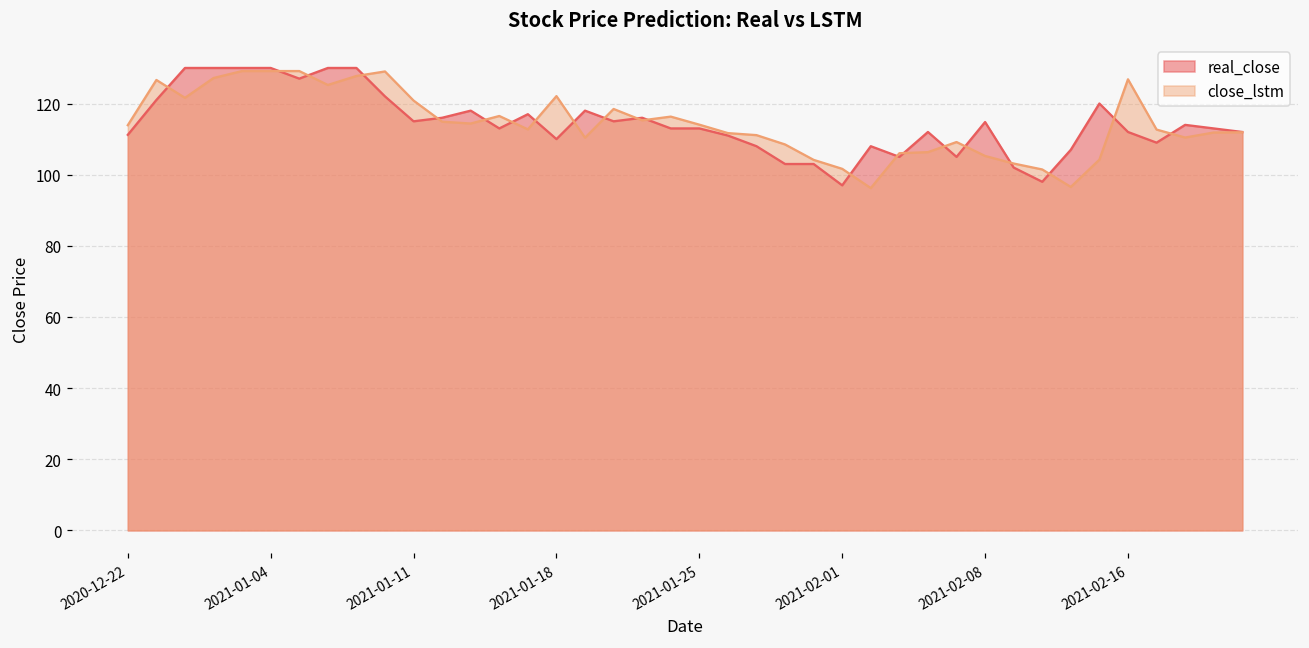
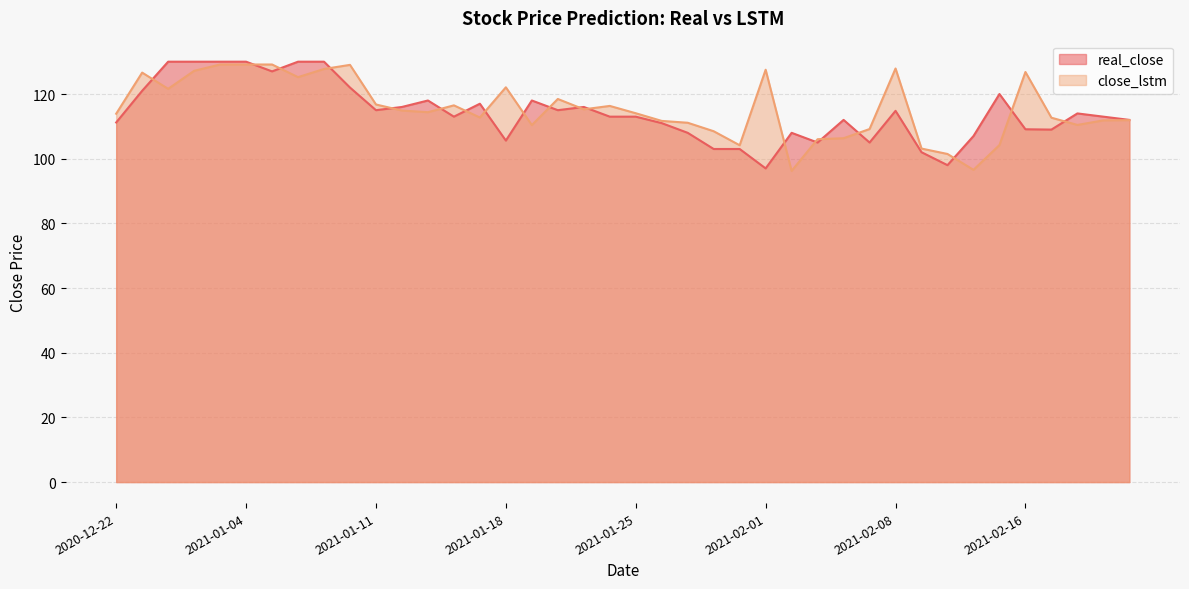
  {
    "real_close": {
      "2020-12-22": 111,
      "2021-01-04": 130,
      "2021-01-11": 115,
-     "2021-01-18": 110,
+     "2021-01-18": 106,
      "2021-01-25": 113,
      "2021-02-01": 97,
      "2021-02-08": 115,
-     "2021-02-16": 112
+     "2021-02-16": 109
    },
    "close_lstm": {
      "2020-12-22": 114,
      "2021-01-04": 129,
-     "2021-01-11": 121,
+     "2021-01-11": 117,
      "2021-01-18": 122,
      "2021-01-25": 114,
-     "2021-02-01": 102,
-     "2021-02-08": 105,
+     "2021-02-01": 128,
+     "2021-02-08": 128,
      "2021-02-16": 127
    }
  }
